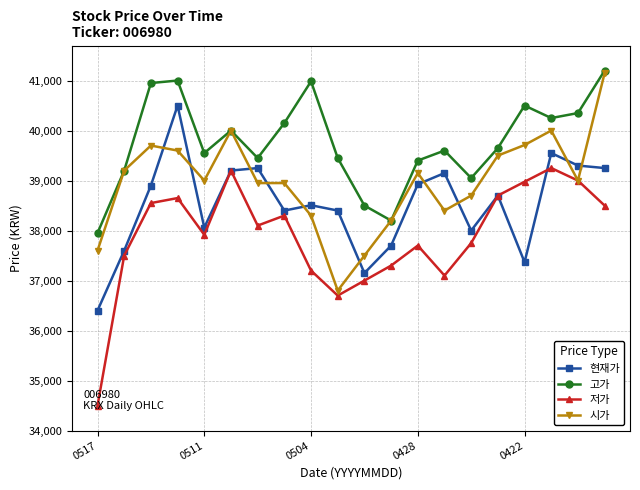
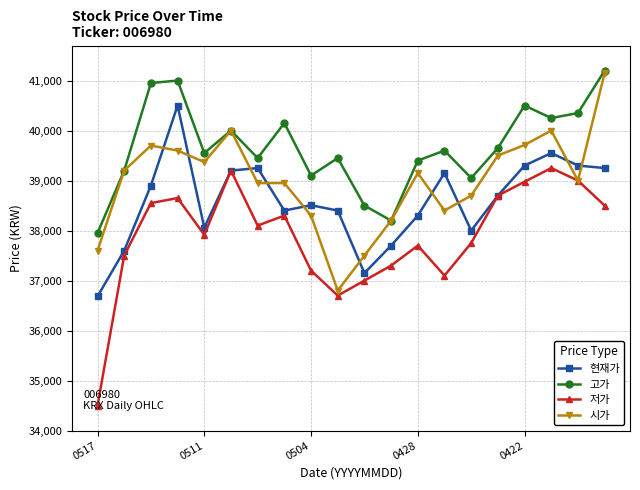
  {
    "현재가": {
-     "0517": "36,400",
+     "0517": "36,700",
      "0511": "38,100",
      "0504": "38,500",
-     "0428": "38,900",
-     "0422": "37,400"
+     "0428": "38,300",
+     "0422": "39,300"
    },
    "고가": {
      "0517": "38,000",
      "0511": "39,600",
-     "0504": "41,000",
+     "0504": "39,100",
      "0428": "39,400",
      "0422": "40,500"
    },
    "저가": {
      "0511": "37,900",
      "0504": "37,200",
      "0428": "37,700",
      "0422": "39,000"
    },
    "시가": {
      "0517": "37,600",
-     "0511": "39,000",
+     "0511": "39,400",
      "0504": "38,300",
      "0428": "39,200",
      "0422": "39,700"
    }
  }
